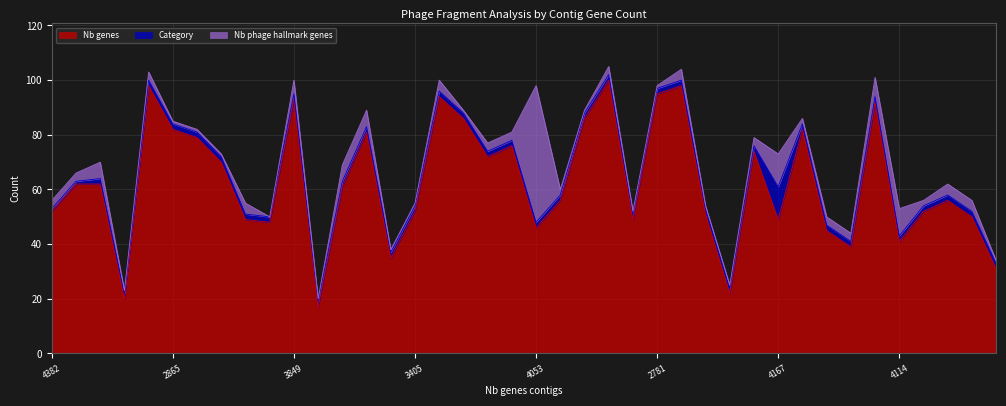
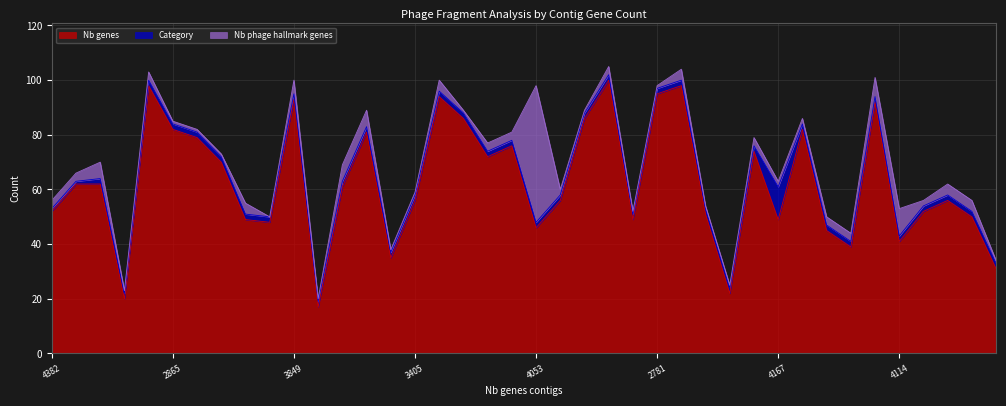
  {
    "Nb genes": {
      "4382": 52,
      "2865": 82,
      "3849": 93,
-     "3405": 52,
+     "3405": 56,
      "4053": 46,
      "2781": 95,
      "4167": 49,
      "4114": 41
    },
    "Category": {
      "4382": 1,
      "2865": 2,
      "3849": 2,
      "3405": 2,
      "4053": 2,
      "2781": 2,
      "4167": 12,
      "4114": 2
    },
    "Nb phage hallmark genes": {
      "4382": 3,
      "2865": 1,
      "3849": 5,
      "3405": 1,
      "4053": 50,
      "2781": 1,
-     "4167": 12,
+     "4167": 2,
      "4114": 10
    }
  }
